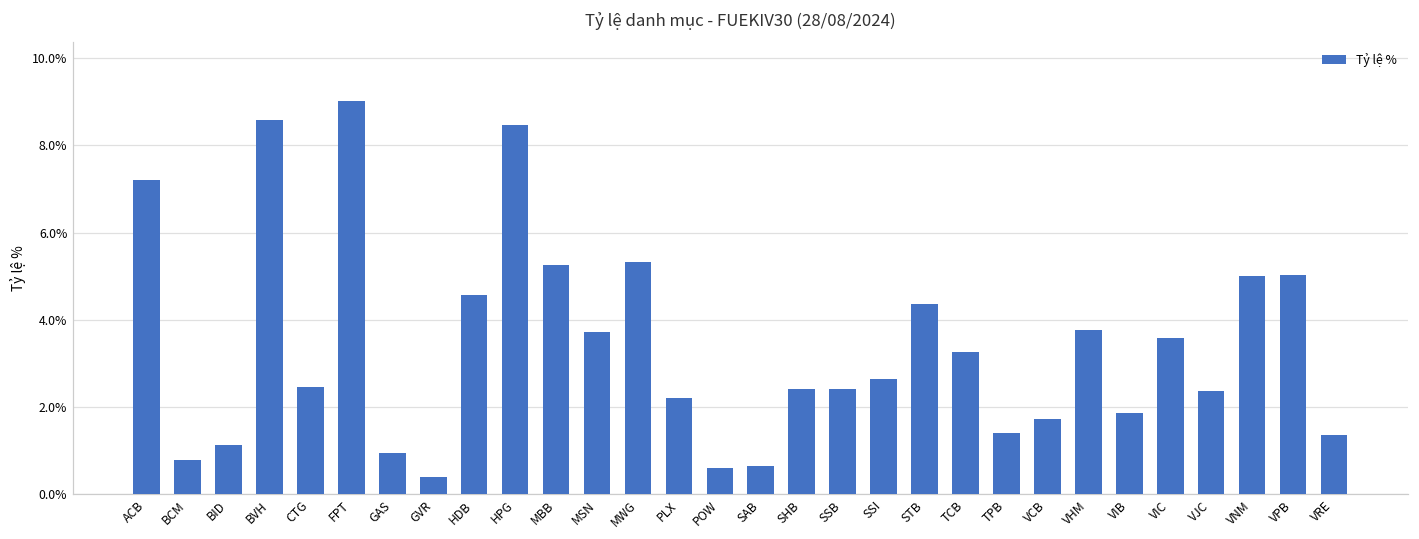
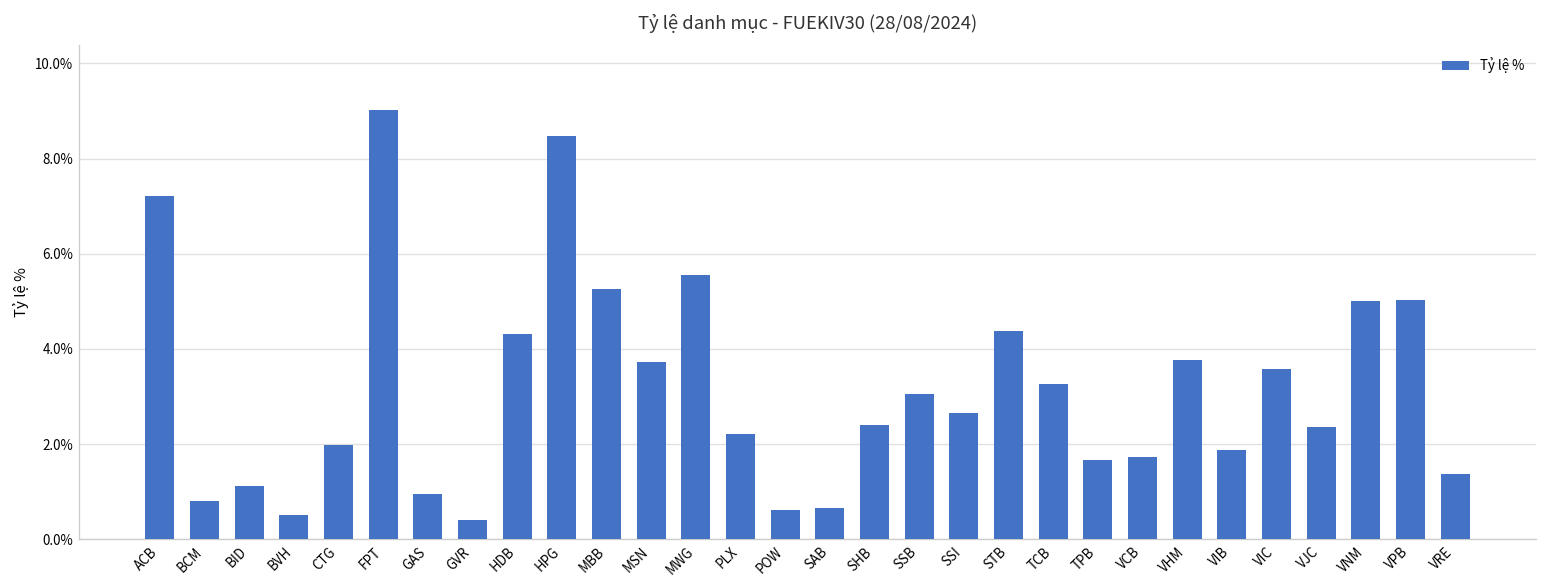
  {
    "ACB": "7.2%",
    "BCM": "0.8%",
    "BID": "1.1%",
-   "BVH": "8.6%",
-   "CTG": "2.5%",
+   "BVH": "0.5%",
+   "CTG": "2.0%",
    "FPT": "9.0%",
    "GAS": "0.9%",
    "GVR": "0.4%",
-   "HDB": "4.6%",
+   "HDB": "4.3%",
    "HPG": "8.5%",
    "MBB": "5.3%",
    "MSN": "3.7%",
-   "MWG": "5.3%",
+   "MWG": "5.5%",
    "PLX": "2.2%",
    "POW": "0.6%",
    "SAB": "0.6%",
    "SHB": "2.4%",
-   "SSB": "2.4%",
+   "SSB": "3.1%",
    "SSI": "2.7%",
    "STB": "4.4%",
    "TCB": "3.3%",
-   "TPB": "1.4%",
+   "TPB": "1.7%",
    "VCB": "1.7%",
    "VHM": "3.8%",
    "VIB": "1.9%",
    "VIC": "3.6%",
    "VJC": "2.4%",
    "VNM": "5.0%",
    "VPB": "5.0%",
    "VRE": "1.4%"
  }
